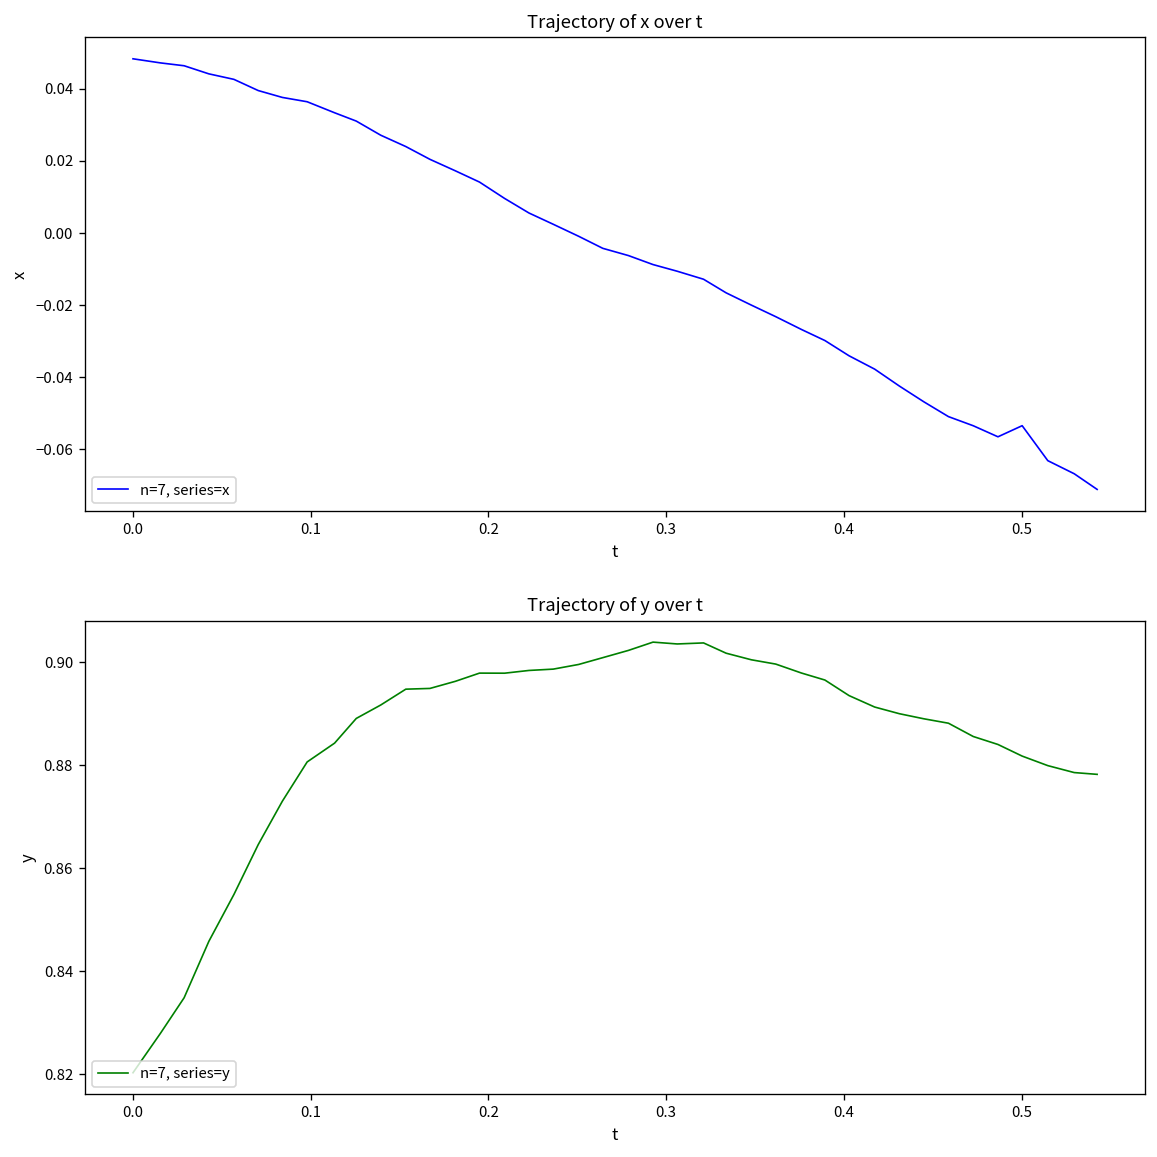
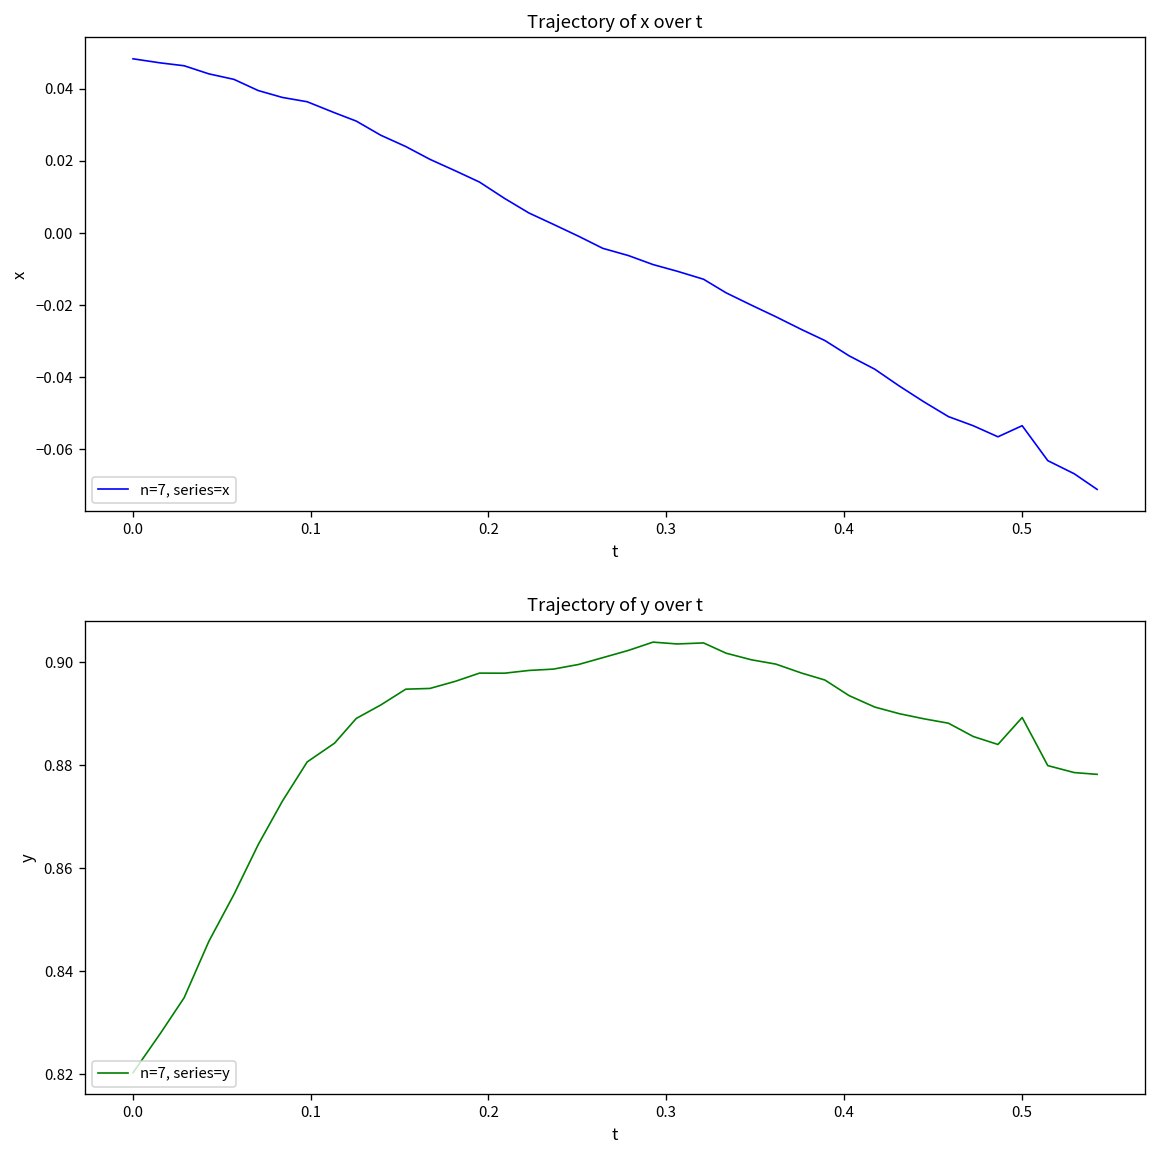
  {
    "Trajectory of x over t": {
      "0.0": 0.048,
      "0.5": -0.054
    },
    "Trajectory of y over t": {
-     "0.5": 0.882
+     "0.5": 0.889
    }
  }
